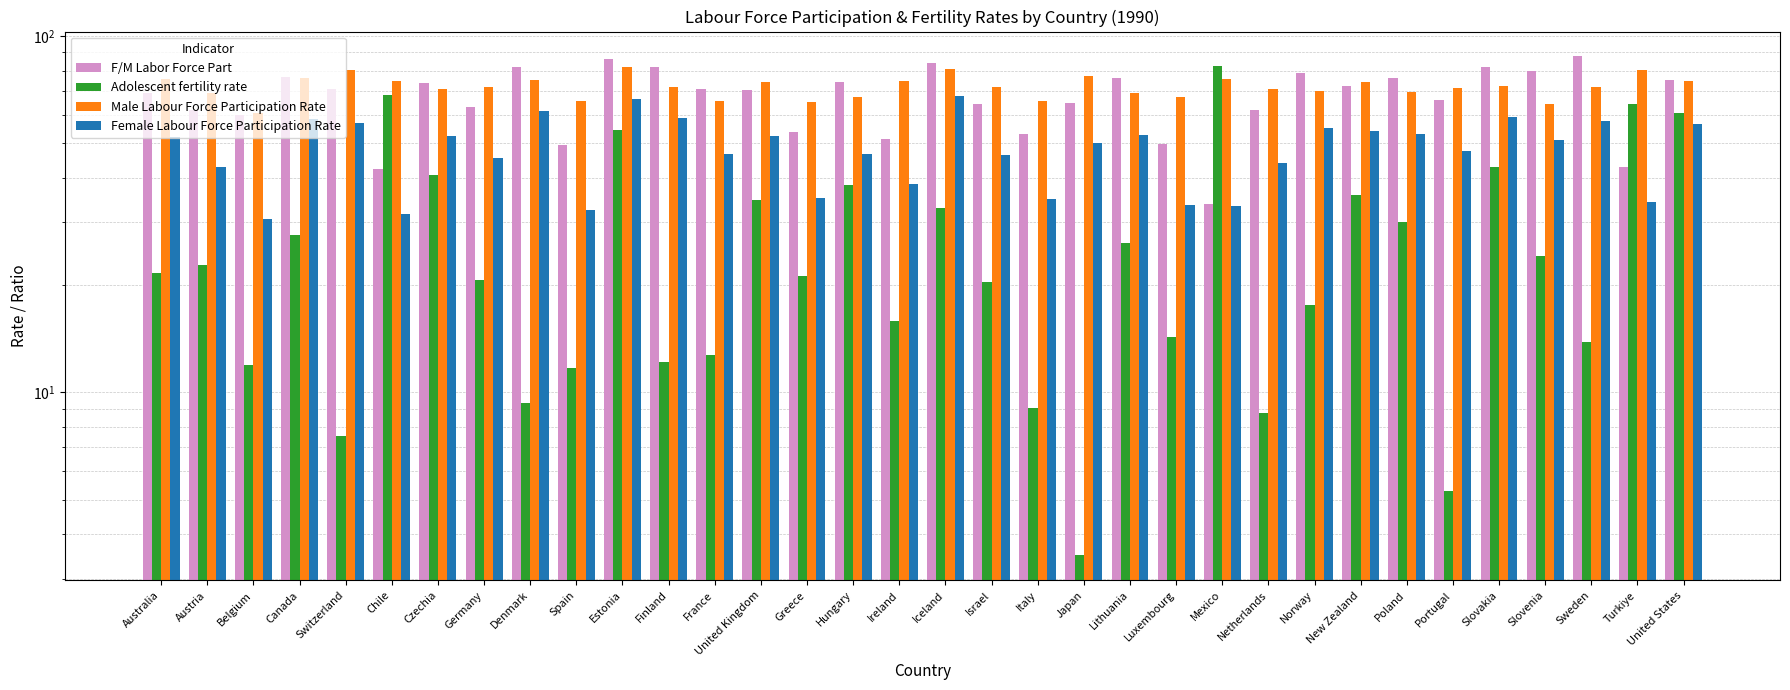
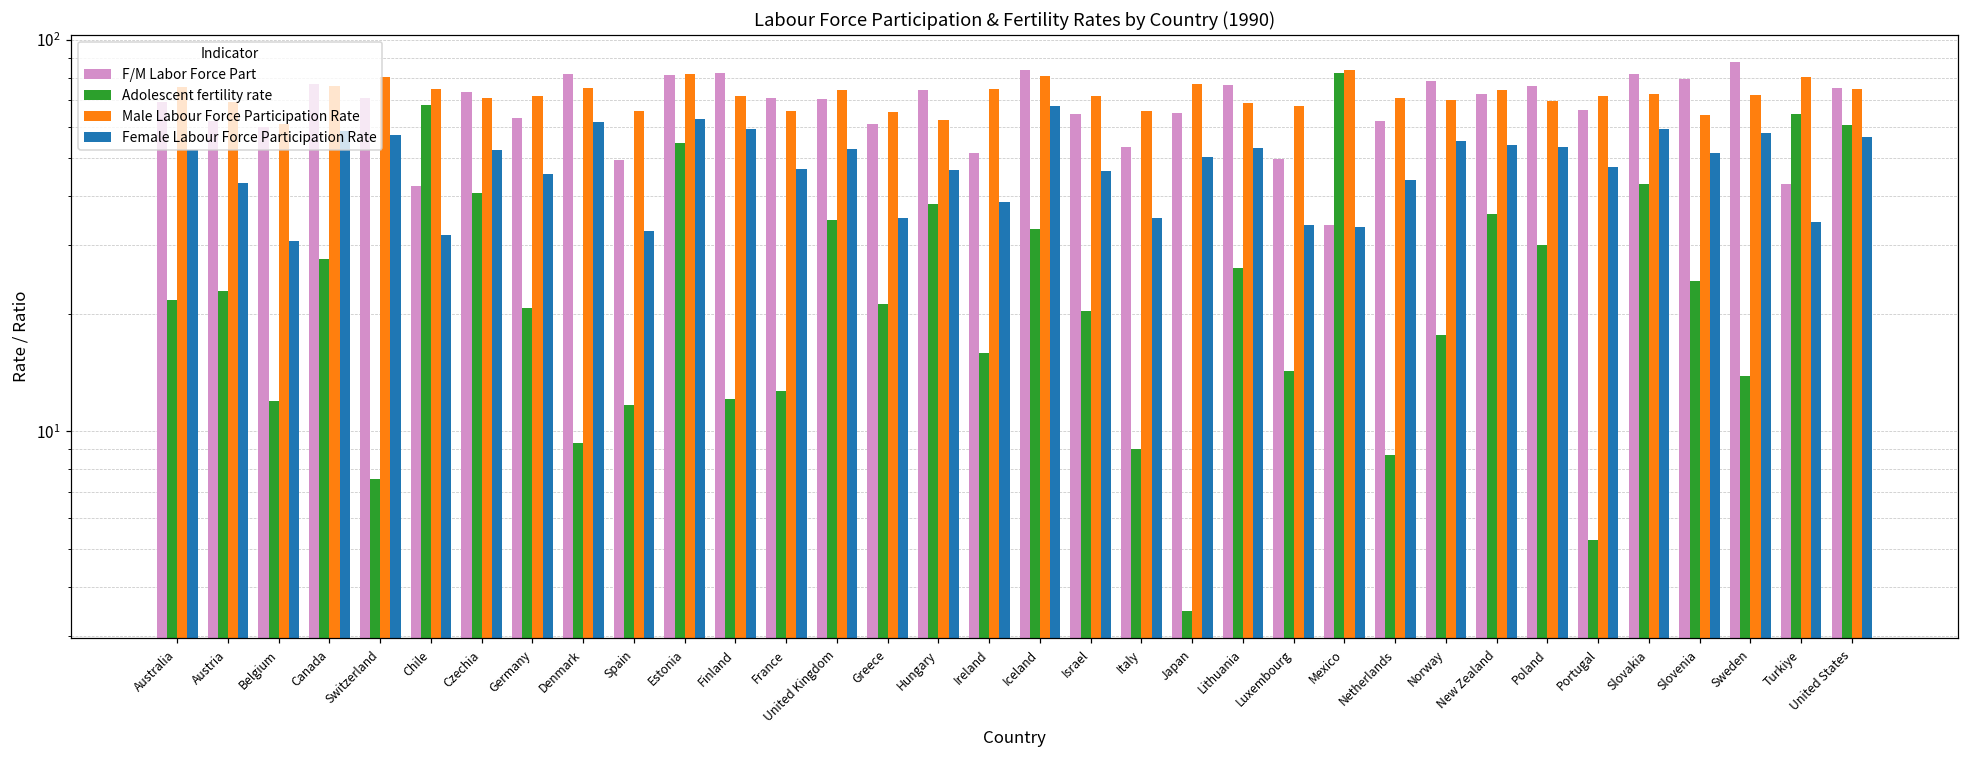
  {
    "F/M Labor Force Part": {
      "Chile": 42,
      "Czechia": 74,
      "Germany": 63,
      "Denmark": 82,
      "Spain": 49,
-     "Estonia": 86,
+     "Estonia": 81,
      "Finland": 82,
      "France": 71,
      "United Kingdom": 71,
-     "Greece": 54,
+     "Greece": 61,
      "Hungary": 74,
      "Ireland": 51,
      "Iceland": 84,
      "Israel": 64,
      "Italy": 53,
      "Japan": 65,
      "Lithuania": 76,
      "Luxembourg": 50,
      "Mexico": 34,
      "Netherlands": 62,
      "Norway": 78,
      "New Zealand": 73,
      "Poland": 76,
      "Portugal": 66,
      "Slovakia": 82,
      "Slovenia": 80,
      "Sweden": 88,
      "Turkiye": 43,
      "United States": 75
    },
    "Adolescent fertility rate": {
      "Australia": 22,
      "Austria": 23,
      "Belgium": 12,
      "Canada": 28,
      "Switzerland": 7.6,
      "Chile": 68,
      "Czechia": 41,
      "Germany": 21,
      "Denmark": 9.3,
      "Spain": 11.7,
      "Estonia": 54,
      "Finland": 12,
      "France": 12.7,
      "United Kingdom": 35,
      "Greece": 21,
      "Hungary": 38,
      "Ireland": 16,
      "Iceland": 33,
      "Israel": 20,
      "Italy": 9,
      "Japan": 3.5,
      "Lithuania": 26,
      "Luxembourg": 14.3,
      "Mexico": 82,
      "Netherlands": 8.7,
      "Norway": 18,
      "New Zealand": 36,
      "Poland": 30,
      "Portugal": 5.3,
      "Slovakia": 43,
      "Slovenia": 24,
      "Sweden": 14,
      "Turkiye": 64,
      "United States": 61
    },
    "Male Labour Force Participation Rate": {
      "Switzerland": 80,
      "Chile": 75,
      "Czechia": 71,
      "Germany": 72,
      "Denmark": 75,
      "Spain": 66,
      "Estonia": 82,
      "Finland": 72,
      "France": 66,
      "United Kingdom": 74,
      "Greece": 65,
-     "Hungary": 67,
+     "Hungary": 63,
      "Ireland": 75,
      "Iceland": 81,
      "Israel": 72,
      "Italy": 66,
      "Japan": 77,
      "Lithuania": 69,
      "Luxembourg": 68,
-     "Mexico": 76,
+     "Mexico": 84,
      "Netherlands": 71,
      "Norway": 70,
      "New Zealand": 74,
      "Poland": 70,
      "Portugal": 72,
      "Slovakia": 73,
      "Slovenia": 64,
      "Sweden": 72,
      "Turkiye": 80,
      "United States": 75
    },
    "Female Labour Force Participation Rate": {
      "Austria": 43,
      "Belgium": 31,
      "Switzerland": 57,
      "Chile": 32,
      "Czechia": 52,
      "Germany": 45,
      "Denmark": 61,
      "Spain": 32,
-     "Estonia": 67,
+     "Estonia": 63,
      "Finland": 59,
      "France": 47,
      "United Kingdom": 52,
      "Greece": 35,
      "Hungary": 47,
      "Ireland": 38,
      "Iceland": 68,
      "Israel": 46,
      "Italy": 35,
      "Japan": 50,
      "Lithuania": 53,
      "Luxembourg": 34,
      "Mexico": 33,
      "Netherlands": 44,
      "Norway": 55,
      "New Zealand": 54,
      "Poland": 53,
      "Portugal": 47,
      "Slovakia": 59,
      "Slovenia": 51,
      "Sweden": 58,
      "Turkiye": 34,
      "United States": 57
    }
  }
